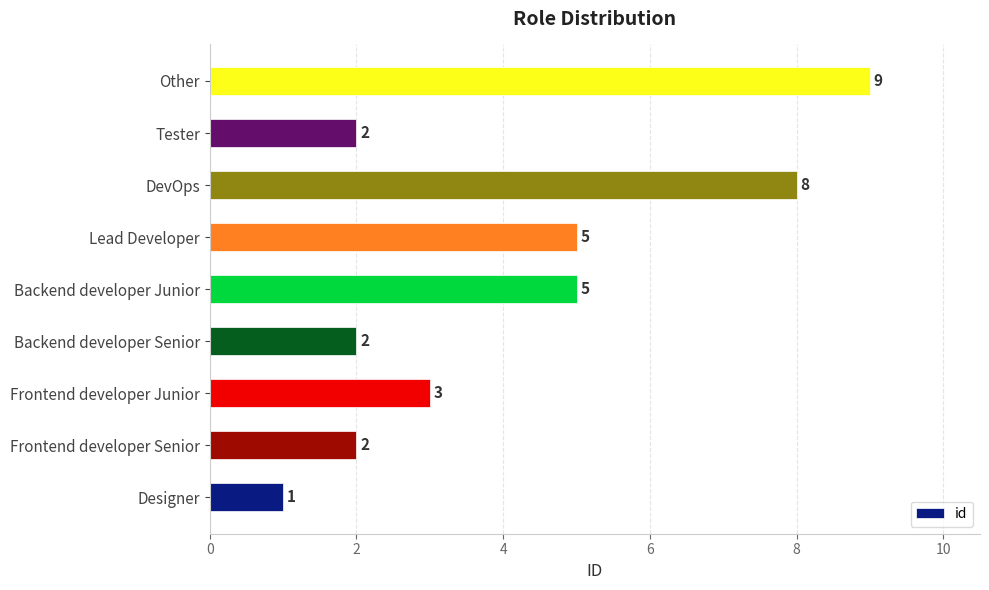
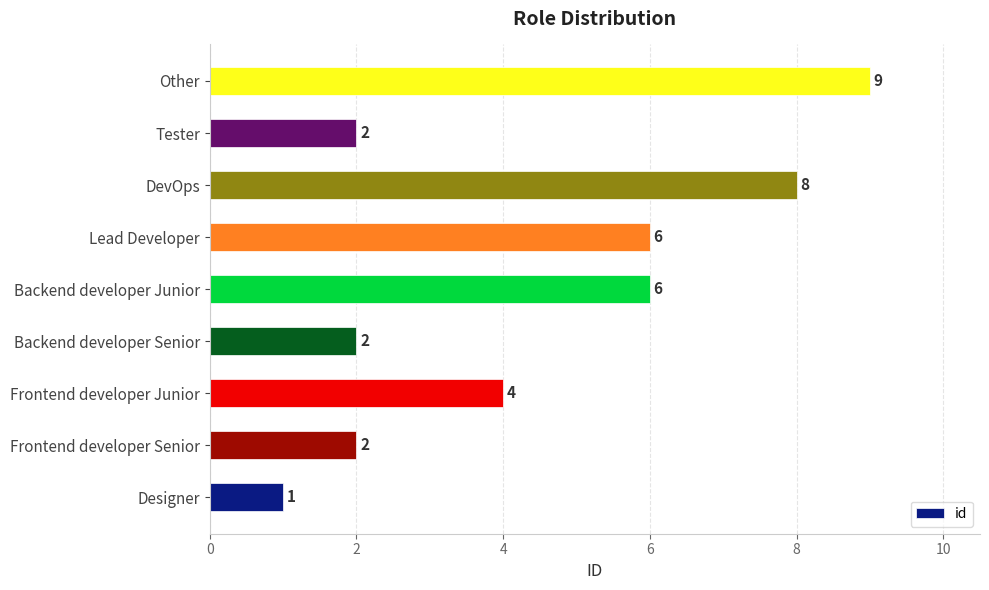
  {
    "Other": 9,
    "Tester": 2,
    "DevOps": 8,
-   "Lead Developer": 5,
-   "Backend developer Junior": 5,
+   "Lead Developer": 6,
+   "Backend developer Junior": 6,
    "Backend developer Senior": 2,
-   "Frontend developer Junior": 3,
+   "Frontend developer Junior": 4,
    "Frontend developer Senior": 2,
    "Designer": 1
  }
